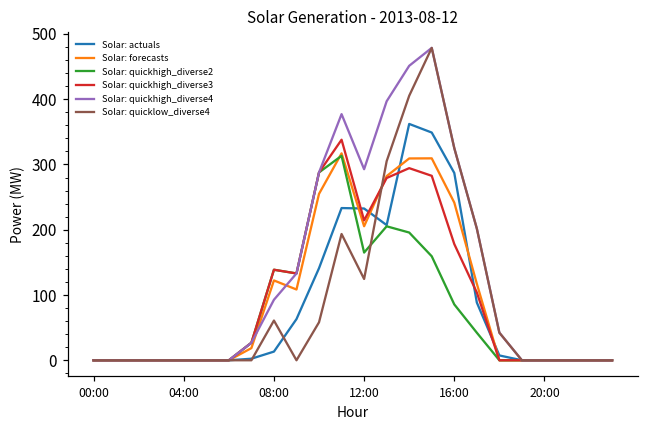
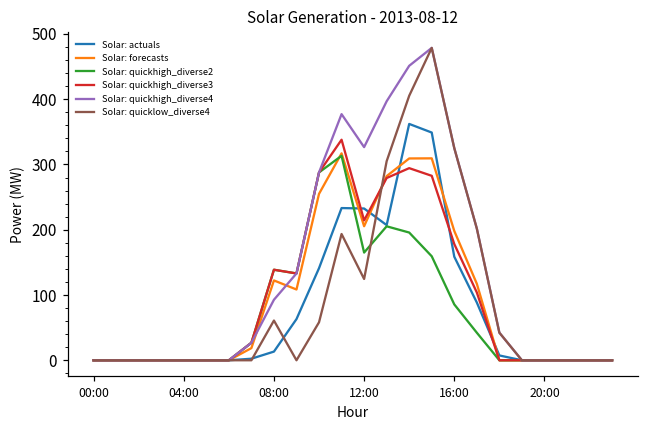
  {
    "Solar: actuals": {
      "08:00": 10,
      "12:00": 230,
-     "16:00": 290
+     "16:00": 160
    },
    "Solar: forecasts": {
      "08:00": 120,
      "12:00": 210,
-     "16:00": 240
+     "16:00": 200
    },
    "Solar: quickhigh_diverse2": {
      "12:00": 170,
      "16:00": 90
    },
    "Solar: quickhigh_diverse3": {
      "12:00": 210,
      "16:00": 180
    },
    "Solar: quickhigh_diverse4": {
      "08:00": 90,
-     "12:00": 290
+     "12:00": 330
    },
    "Solar: quicklow_diverse4": {
      "08:00": 60,
      "12:00": 120
    }
  }
